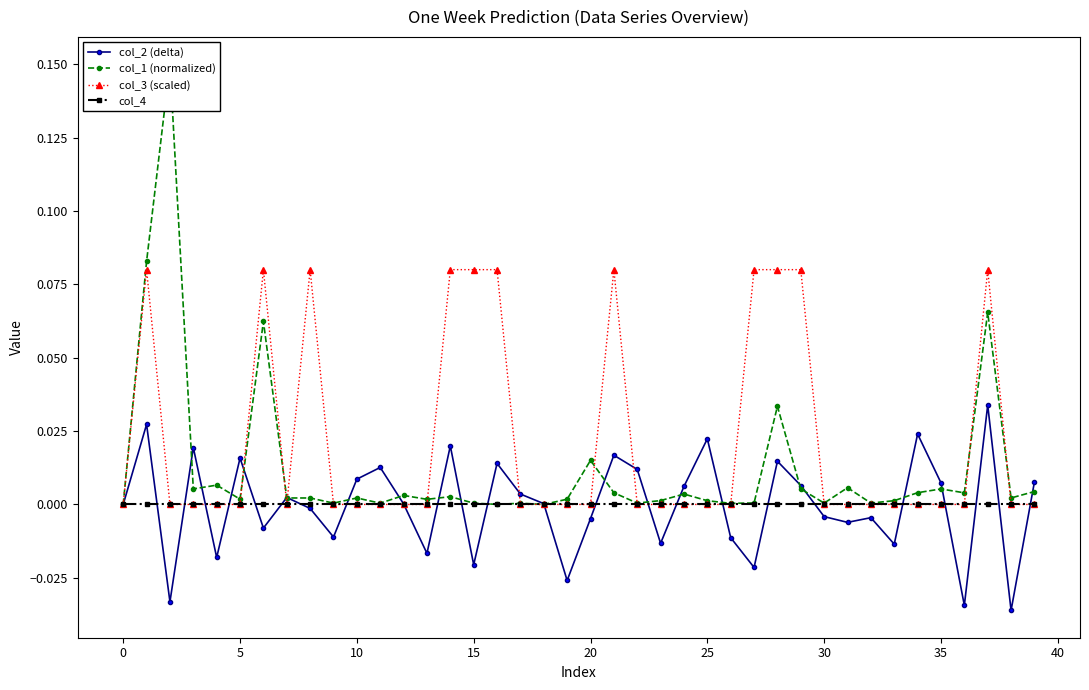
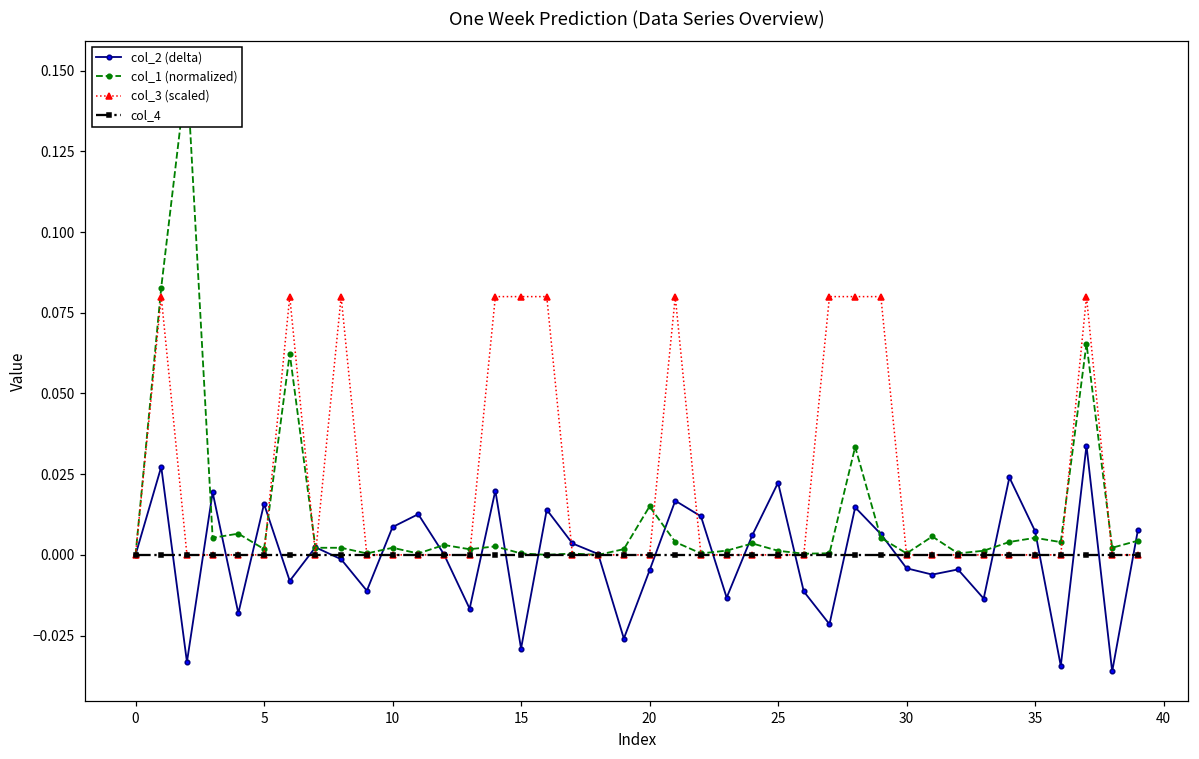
  {
    "col_2 (delta)": {
      "5": 0.016,
      "10": 0.009,
-     "15": -0.021,
+     "15": -0.029,
      "20": -0.005,
      "25": 0.022,
      "30": -0.004,
      "35": 0.007
    },
    "col_1 (normalized)": {
      "5": 0.002,
      "10": 0.002,
      "20": 0.015,
      "25": 0.001,
      "35": 0.005
    },
    "col_3 (scaled)": {
      "15": 0.080
    }
  }
